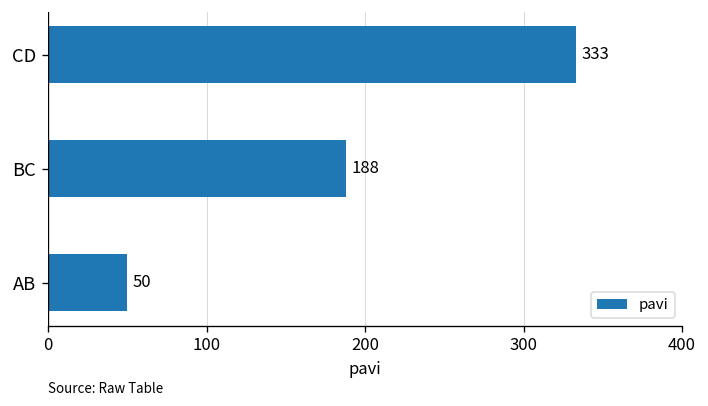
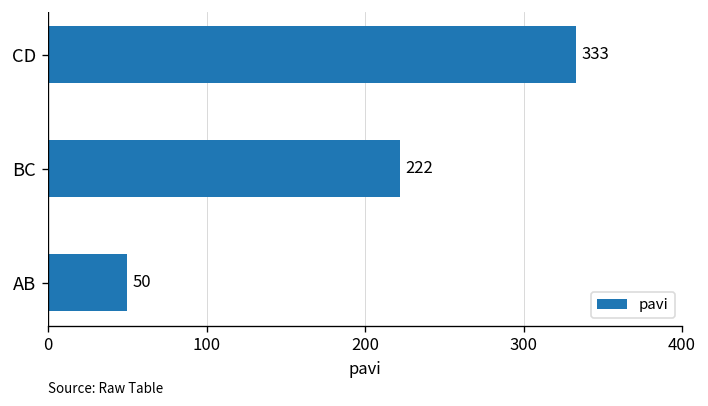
  {
    "CD": 333,
-   "BC": 188,
+   "BC": 222,
    "AB": 50
  }
